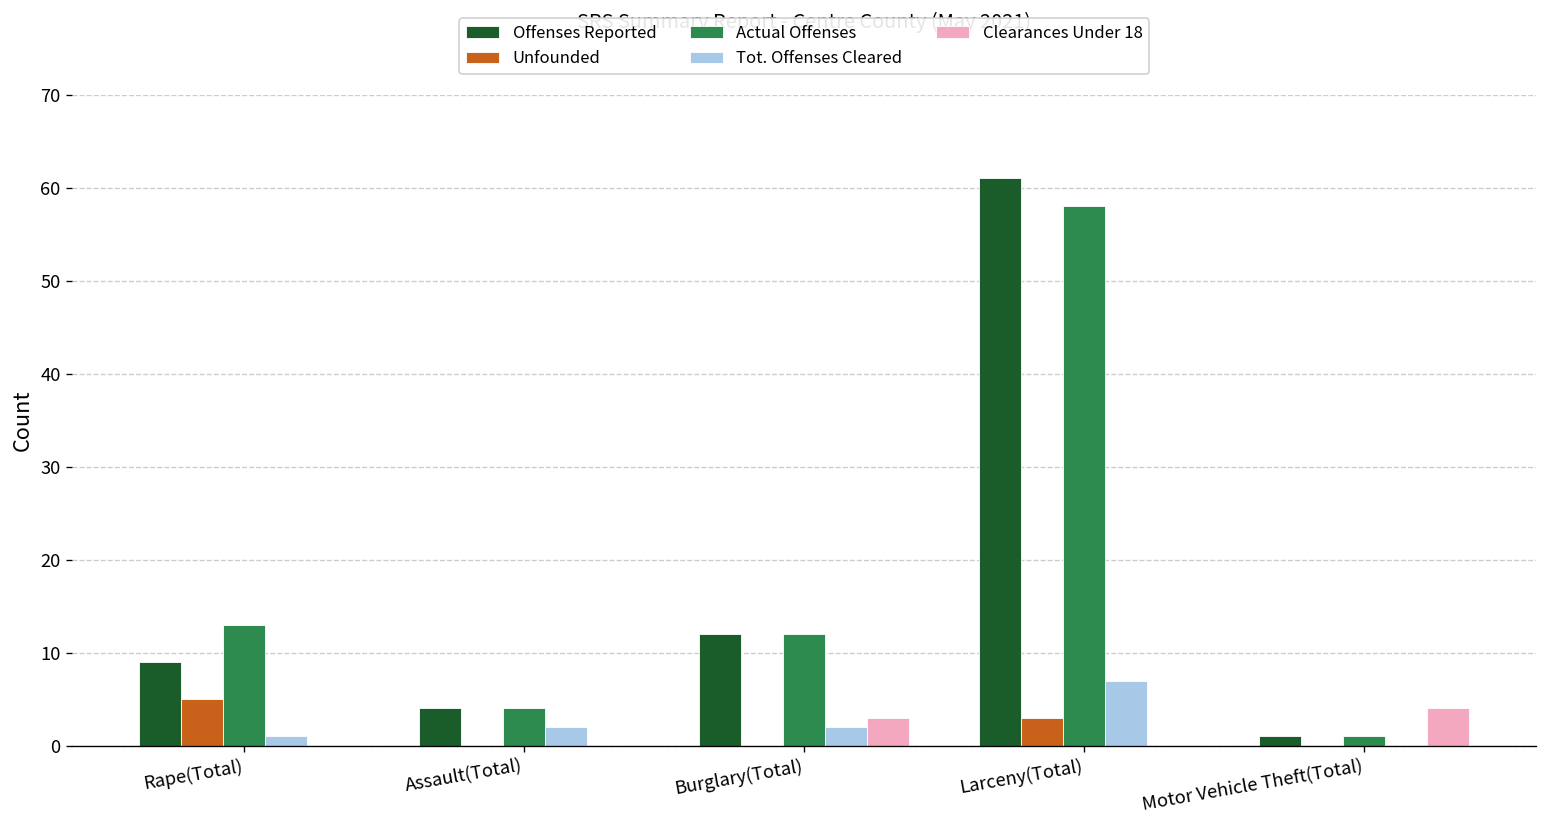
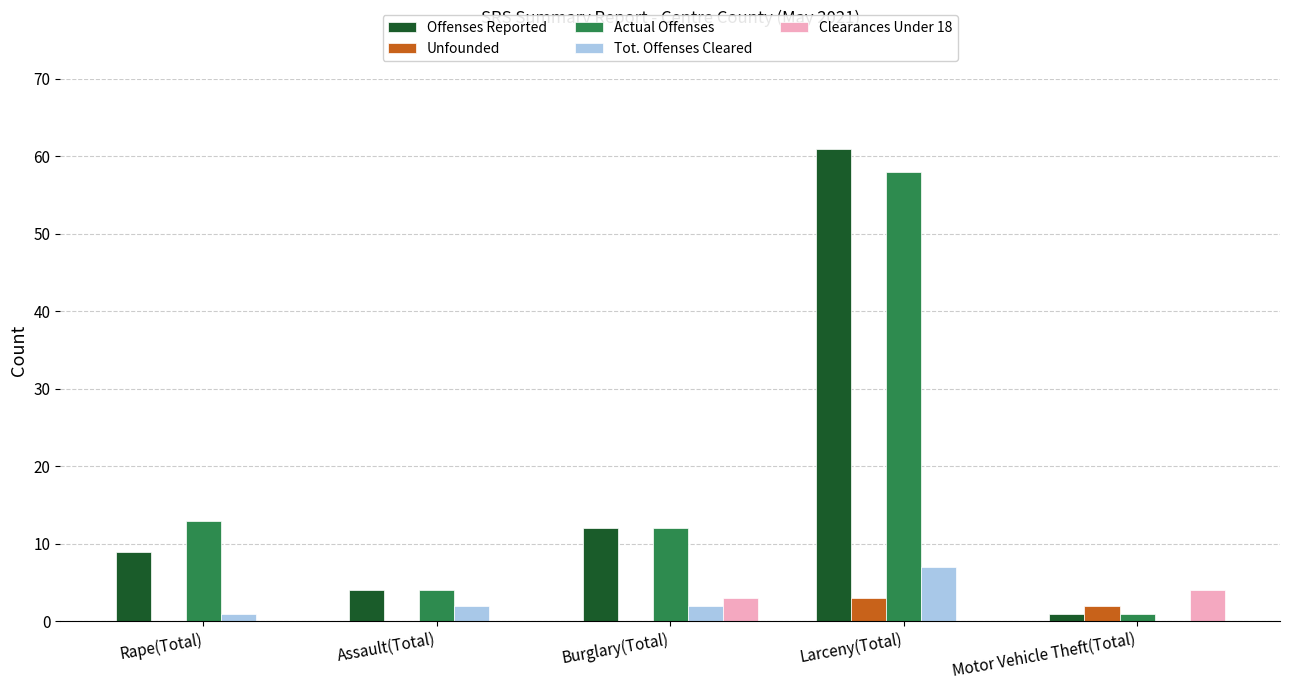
  {
    "Offenses Reported": {
      "Rape(Total)": 9,
      "Assault(Total)": 4,
      "Burglary(Total)": 12,
      "Larceny(Total)": 61,
      "Motor Vehicle Theft(Total)": 1
    },
    "Unfounded": {
-     "Rape(Total)": 5,
+     "Rape(Total)": 0,
      "Assault(Total)": 0,
      "Burglary(Total)": 0,
      "Larceny(Total)": 3,
-     "Motor Vehicle Theft(Total)": 0
+     "Motor Vehicle Theft(Total)": 2
    },
    "Actual Offenses": {
      "Rape(Total)": 13,
      "Assault(Total)": 4,
      "Burglary(Total)": 12,
      "Larceny(Total)": 58,
      "Motor Vehicle Theft(Total)": 1
    },
    "Tot. Offenses Cleared": {
      "Rape(Total)": 1,
      "Assault(Total)": 2,
      "Burglary(Total)": 2,
      "Larceny(Total)": 7,
      "Motor Vehicle Theft(Total)": 0
    },
    "Clearances Under 18": {
      "Rape(Total)": 0,
      "Assault(Total)": 0,
      "Burglary(Total)": 3,
      "Larceny(Total)": 0,
      "Motor Vehicle Theft(Total)": 4
    }
  }
